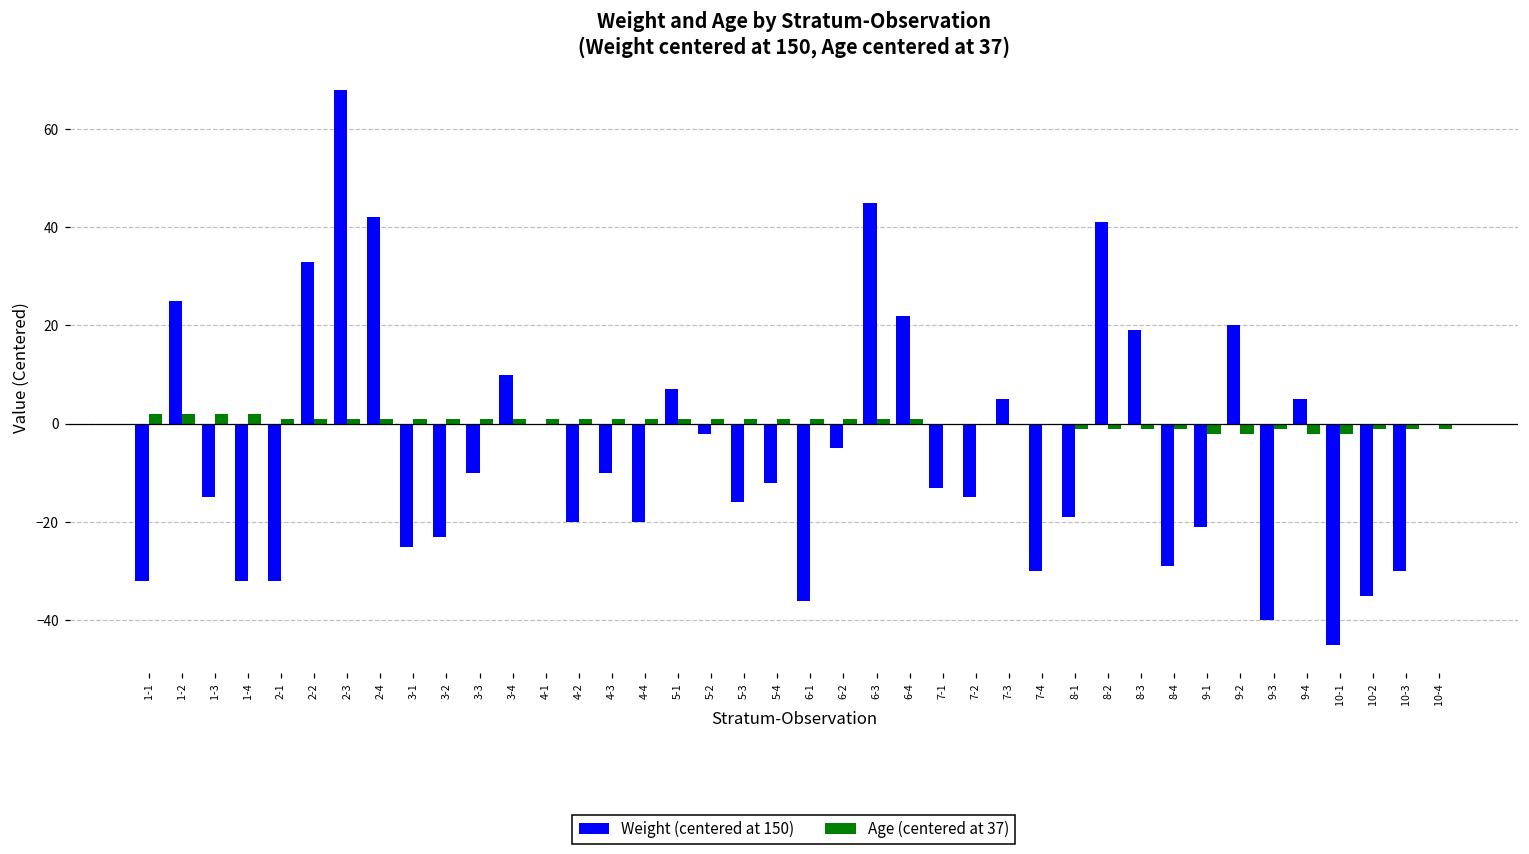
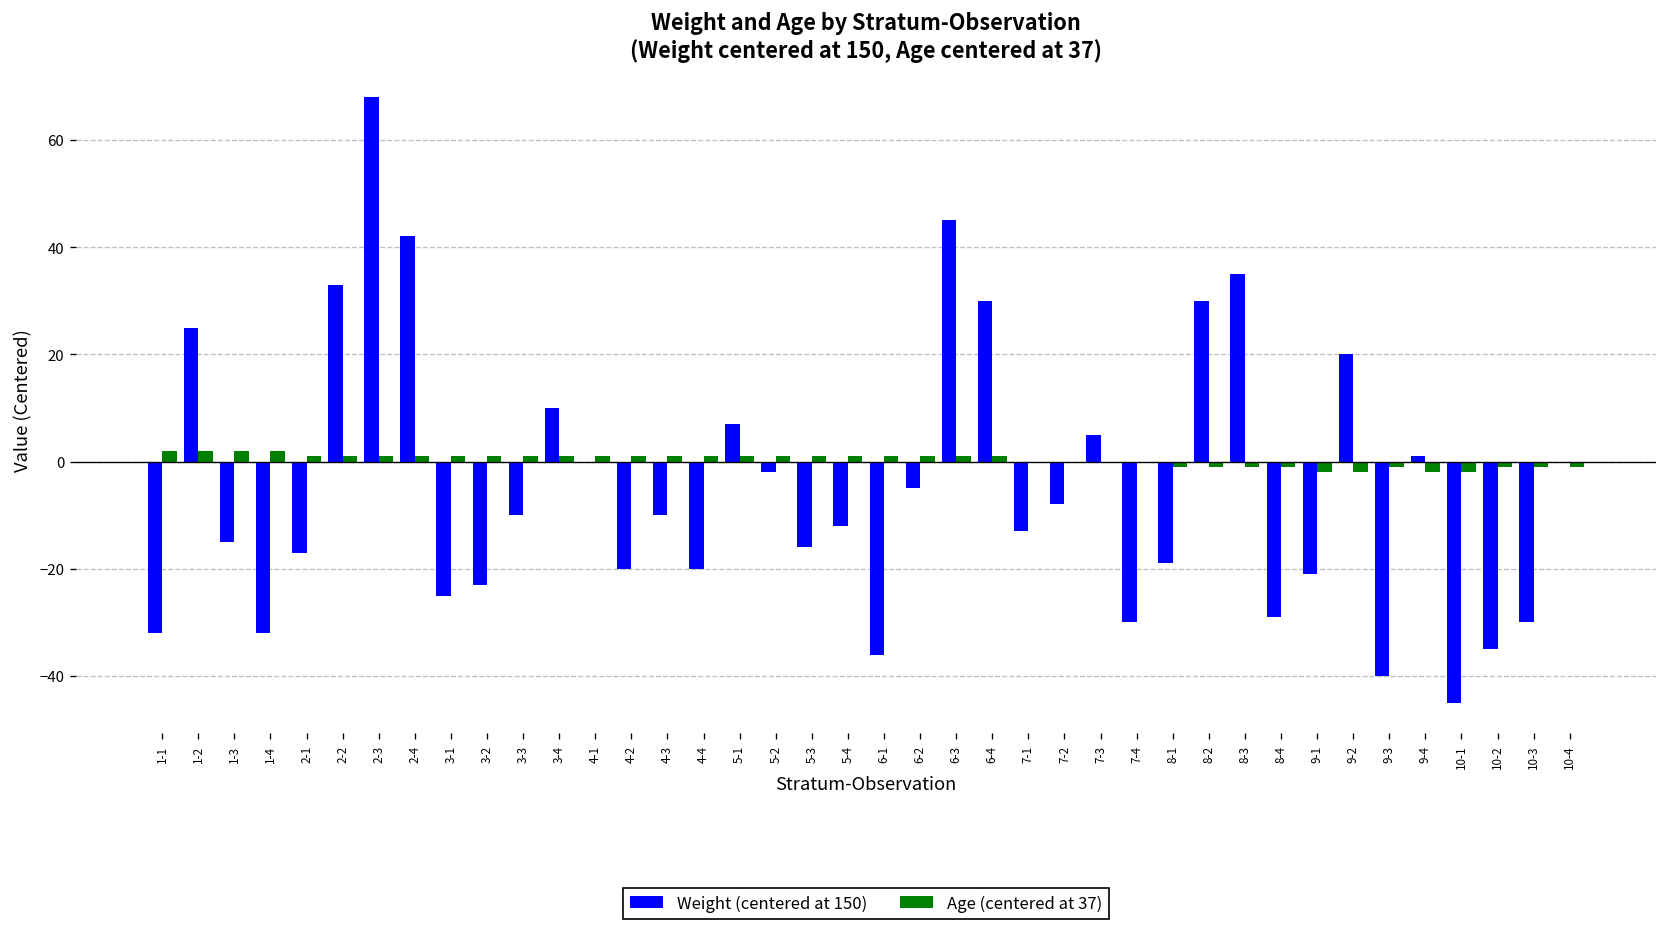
  {
    "Weight (centered at 150)": {
      "1-1": -32,
      "1-2": 25,
      "1-3": -15,
      "1-4": -32,
-     "2-1": -32,
+     "2-1": -17,
      "2-2": 33,
      "2-3": 68,
      "2-4": 42,
      "3-1": -25,
      "3-2": -23,
      "3-3": -10,
      "3-4": 10,
      "4-1": 0,
      "4-2": -20,
      "4-3": -10,
      "4-4": -20,
      "5-1": 7,
      "5-2": -2,
      "5-3": -16,
      "5-4": -12,
      "6-1": -36,
      "6-2": -5,
      "6-3": 45,
-     "6-4": 22,
+     "6-4": 30,
      "7-1": -13,
-     "7-2": -15,
+     "7-2": -8,
      "7-3": 5,
      "7-4": -30,
      "8-1": -19,
-     "8-2": 41,
-     "8-3": 19,
+     "8-2": 30,
+     "8-3": 35,
      "8-4": -29,
      "9-1": -21,
      "9-2": 20,
      "9-3": -40,
-     "9-4": 5,
+     "9-4": 1,
      "10-1": -45,
      "10-2": -35,
      "10-3": -30,
      "10-4": 0
    },
    "Age (centered at 37)": {
      "1-1": 2,
      "1-2": 2,
      "1-3": 2,
      "1-4": 2,
      "2-1": 1,
      "2-2": 1,
      "2-3": 1,
      "2-4": 1,
      "3-1": 1,
      "3-2": 1,
      "3-3": 1,
      "3-4": 1,
      "4-1": 1,
      "4-2": 1,
      "4-3": 1,
      "4-4": 1,
      "5-1": 1,
      "5-2": 1,
      "5-3": 1,
      "5-4": 1,
      "6-1": 1,
      "6-2": 1,
      "6-3": 1,
      "6-4": 1,
      "7-1": 0,
      "7-2": 0,
      "7-3": 0,
      "7-4": 0,
      "8-1": -1,
      "8-2": -1,
      "8-3": -1,
      "8-4": -1,
      "9-1": -2,
      "9-2": -2,
      "9-3": -1,
      "9-4": -2,
      "10-1": -2,
      "10-2": -1,
      "10-3": -1,
      "10-4": -1
    }
  }
